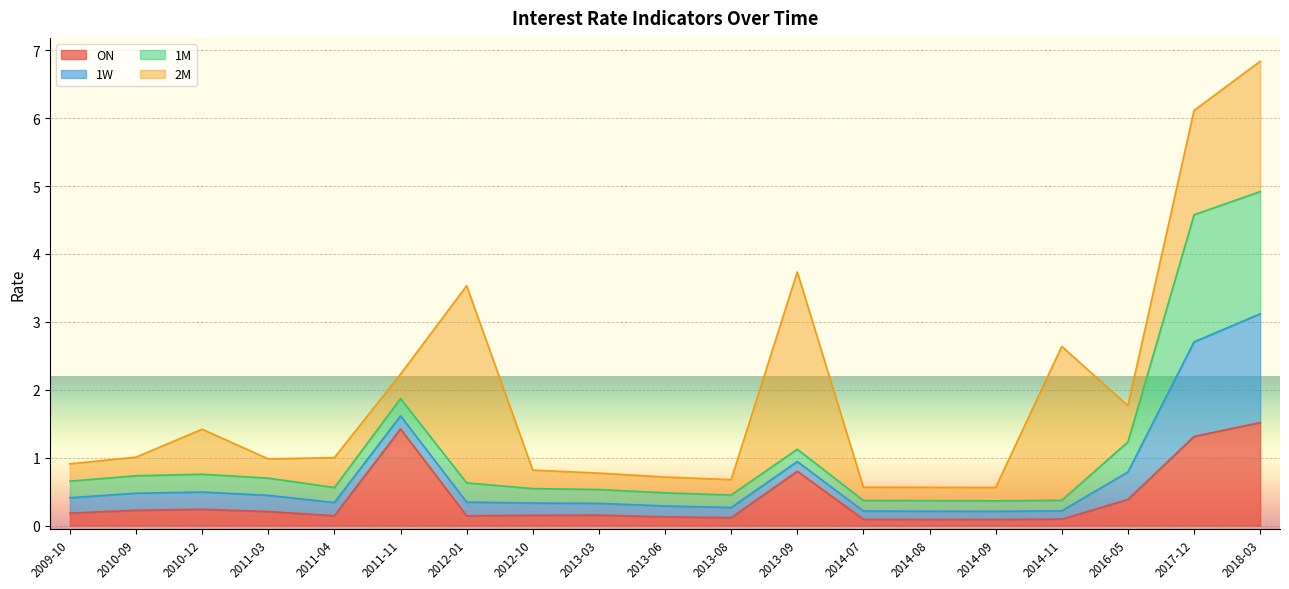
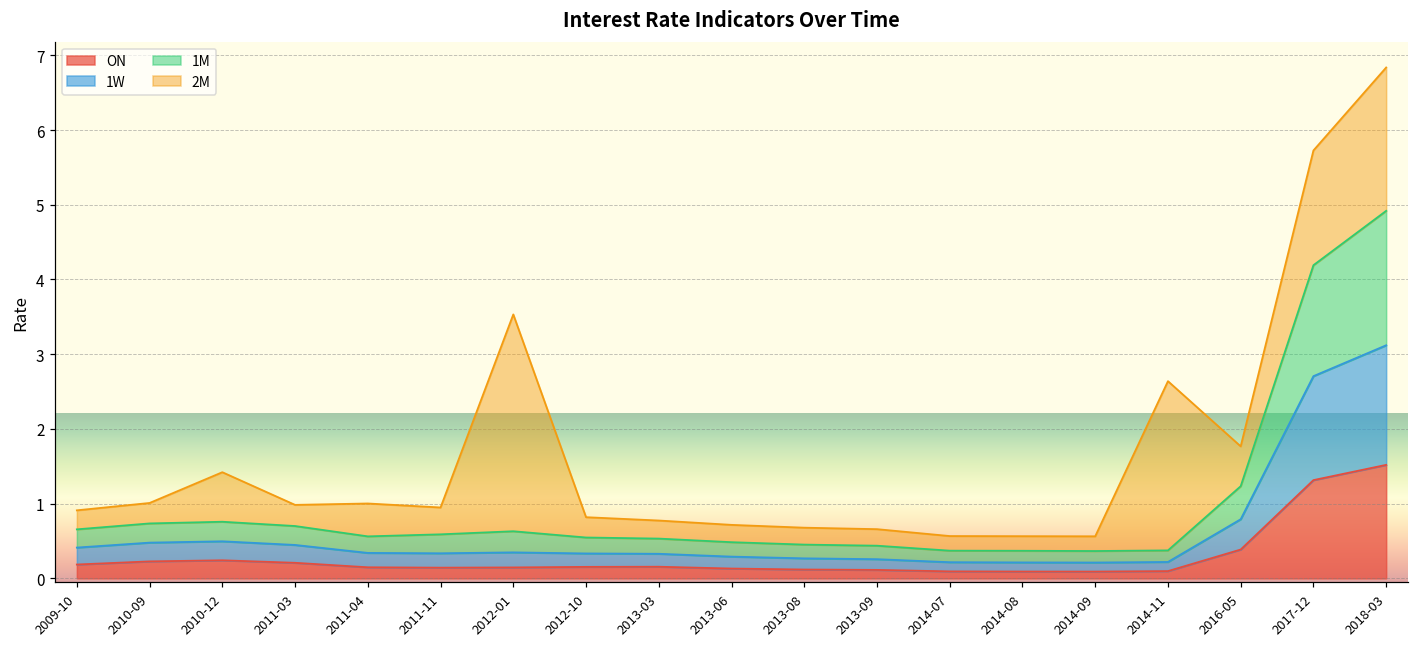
  {
    "ON": {
      "2009-10": 0.2,
      "2010-09": 0.2,
      "2010-12": 0.2,
      "2011-03": 0.2,
      "2011-04": 0.1,
-     "2011-11": 1.4,
+     "2011-11": 0.1,
      "2012-01": 0.1,
      "2012-10": 0.2,
      "2013-03": 0.2,
      "2013-06": 0.1,
      "2013-08": 0.1,
-     "2013-09": 0.8,
+     "2013-09": 0.1,
      "2014-07": 0.1,
      "2014-08": 0.1,
      "2014-09": 0.1,
      "2014-11": 0.1,
      "2016-05": 0.4,
      "2017-12": 1.3,
      "2018-03": 1.5
    },
    "1W": {
      "2009-10": 0.2,
      "2010-09": 0.3,
      "2010-12": 0.3,
      "2011-03": 0.2,
      "2011-04": 0.2,
      "2011-11": 0.2,
      "2012-01": 0.2,
      "2012-10": 0.2,
      "2013-03": 0.2,
      "2013-06": 0.2,
      "2013-08": 0.1,
      "2013-09": 0.1,
      "2014-07": 0.1,
      "2014-08": 0.1,
      "2014-09": 0.1,
      "2014-11": 0.1,
      "2016-05": 0.4,
      "2017-12": 1.4,
      "2018-03": 1.6
    },
    "1M": {
      "2009-10": 0.2,
      "2010-09": 0.3,
      "2010-12": 0.3,
      "2011-03": 0.3,
      "2011-04": 0.2,
      "2011-11": 0.3,
      "2012-01": 0.3,
      "2012-10": 0.2,
      "2013-03": 0.2,
      "2013-06": 0.2,
      "2013-08": 0.2,
      "2013-09": 0.2,
      "2014-07": 0.2,
      "2014-08": 0.2,
      "2014-09": 0.2,
      "2014-11": 0.2,
      "2016-05": 0.4,
-     "2017-12": 1.9,
+     "2017-12": 1.5,
      "2018-03": 1.8
    },
    "2M": {
      "2009-10": 0.3,
      "2010-09": 0.3,
      "2010-12": 0.7,
      "2011-03": 0.3,
      "2011-04": 0.4,
      "2011-11": 0.4,
      "2012-01": 2.9,
      "2012-10": 0.3,
      "2013-03": 0.2,
      "2013-06": 0.2,
      "2013-08": 0.2,
-     "2013-09": 2.6,
+     "2013-09": 0.2,
      "2014-07": 0.2,
      "2014-08": 0.2,
      "2014-09": 0.2,
      "2014-11": 2.3,
      "2016-05": 0.5,
      "2017-12": 1.5,
      "2018-03": 1.9
    }
  }
